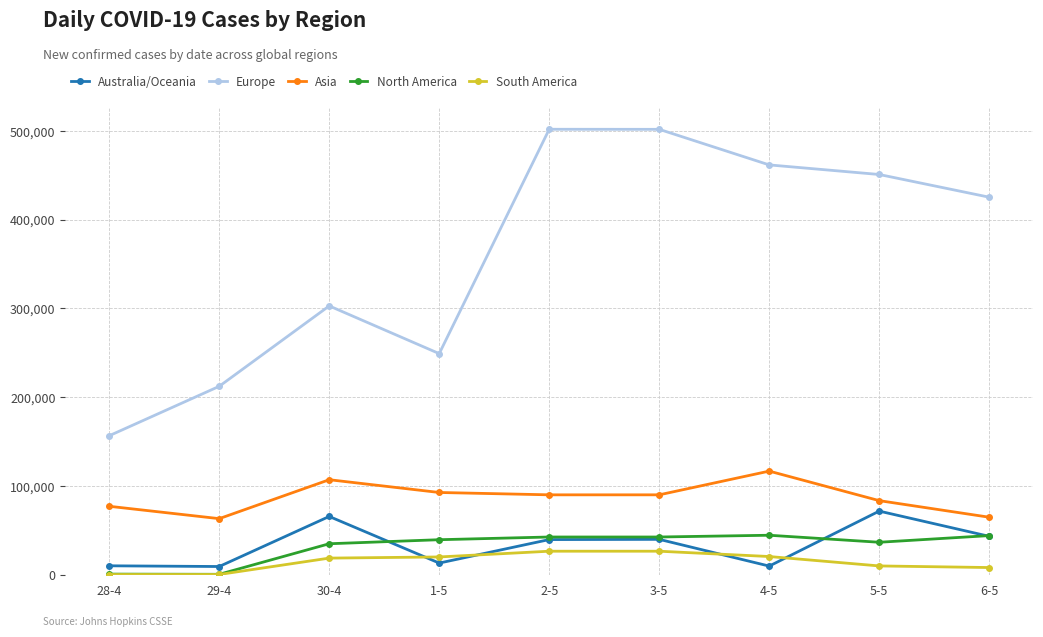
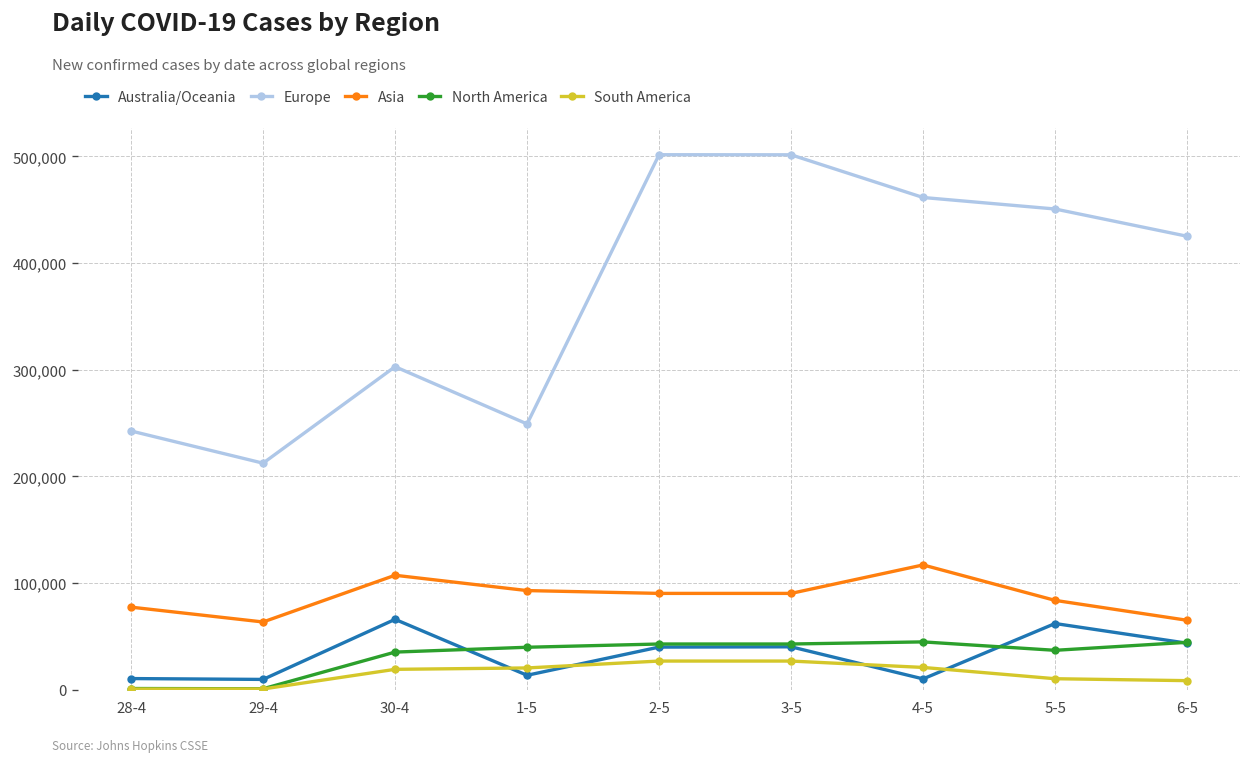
  {
    "Australia/Oceania": {
      "28-4": "10,000",
      "29-4": "10,000",
      "30-4": "70,000",
      "1-5": "10,000",
      "2-5": "40,000",
      "4-5": "10,000",
-     "5-5": "70,000"
+     "5-5": "60,000"
    },
    "Europe": {
-     "28-4": "160,000",
+     "28-4": "240,000",
      "29-4": "210,000",
      "30-4": "300,000",
      "1-5": "250,000",
      "2-5": "500,000",
      "3-5": "500,000",
      "4-5": "460,000",
      "5-5": "450,000",
      "6-5": "430,000"
    },
    "Asia": {
      "28-4": "80,000",
      "29-4": "60,000",
      "30-4": "110,000",
      "1-5": "90,000",
      "2-5": "90,000",
      "3-5": "90,000",
      "4-5": "120,000",
      "5-5": "80,000",
      "6-5": "70,000"
    },
    "North America": {
      "30-4": "40,000",
      "1-5": "40,000",
      "2-5": "40,000",
      "4-5": "40,000",
      "5-5": "40,000"
    },
    "South America": {
      "30-4": "20,000",
      "1-5": "20,000",
      "2-5": "30,000",
      "3-5": "30,000",
      "4-5": "20,000",
      "5-5": "10,000",
      "6-5": "10,000"
    }
  }
